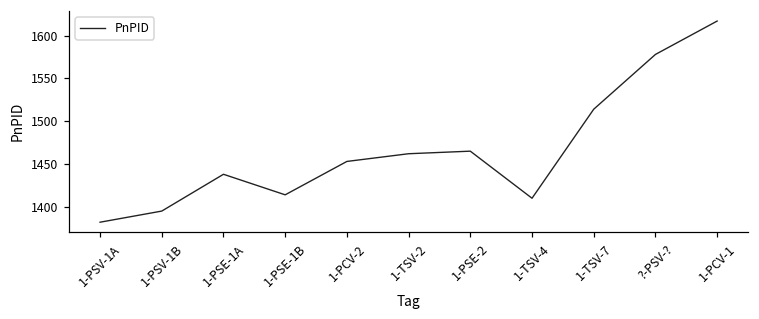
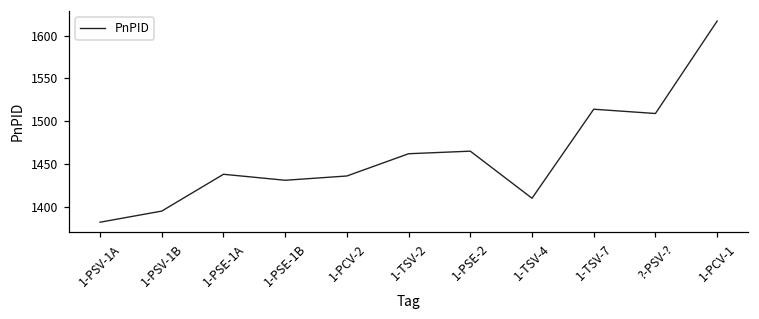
  {
    "1-PSV-1A": 1380,
    "1-PSV-1B": 1400,
    "1-PSE-1A": 1440,
-   "1-PSE-1B": 1410,
-   "1-PCV-2": 1450,
+   "1-PSE-1B": 1430,
+   "1-PCV-2": 1440,
    "1-TSV-2": 1460,
    "1-PSE-2": 1470,
    "1-TSV-4": 1410,
    "1-TSV-7": 1510,
-   "?-PSV-?": 1580,
+   "?-PSV-?": 1510,
    "1-PCV-1": 1620
  }
